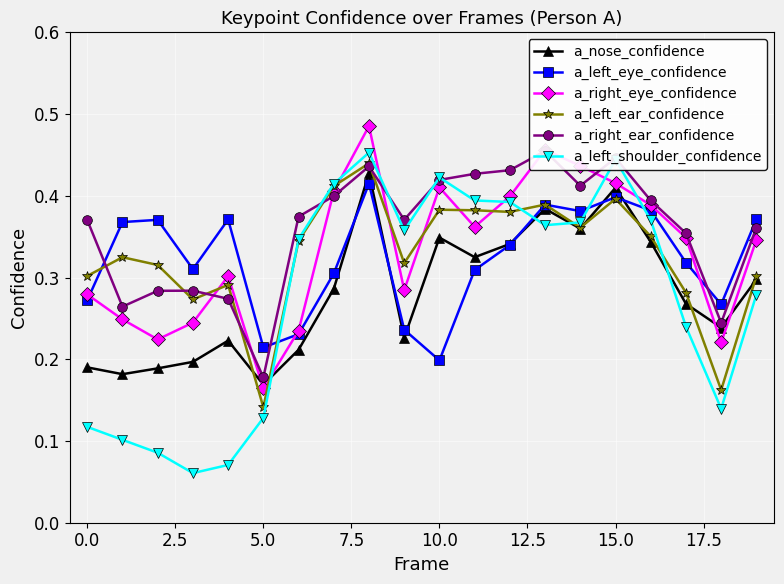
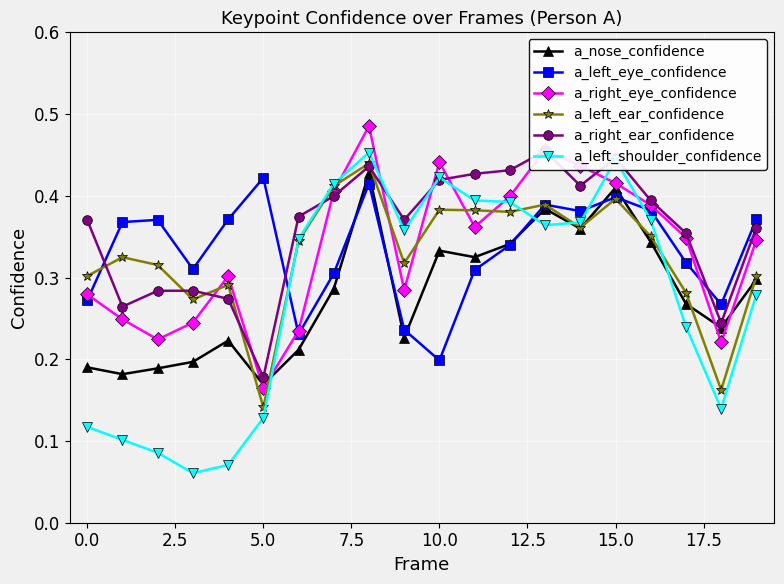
  {
    "a_nose_confidence": {
      "0.0": 0.19,
      "5.0": 0.17,
-     "10.0": 0.35,
+     "10.0": 0.33,
      "15.0": 0.41
    },
    "a_left_eye_confidence": {
      "0.0": 0.27,
-     "5.0": 0.21,
+     "5.0": 0.42,
      "10.0": 0.20
    },
    "a_right_eye_confidence": {
      "0.0": 0.28,
      "5.0": 0.16,
-     "10.0": 0.41,
+     "10.0": 0.44,
      "15.0": 0.42
    },
    "a_left_ear_confidence": {
      "0.0": 0.30,
      "5.0": 0.14,
      "10.0": 0.38
    },
    "a_right_ear_confidence": {
      "0.0": 0.37,
      "5.0": 0.18
    },
    "a_left_shoulder_confidence": {
      "0.0": 0.12,
      "5.0": 0.13
    }
  }
